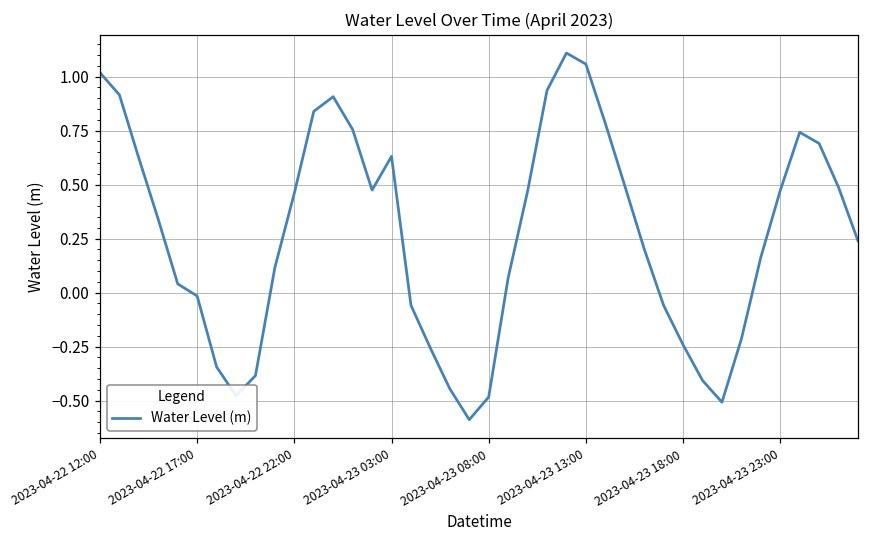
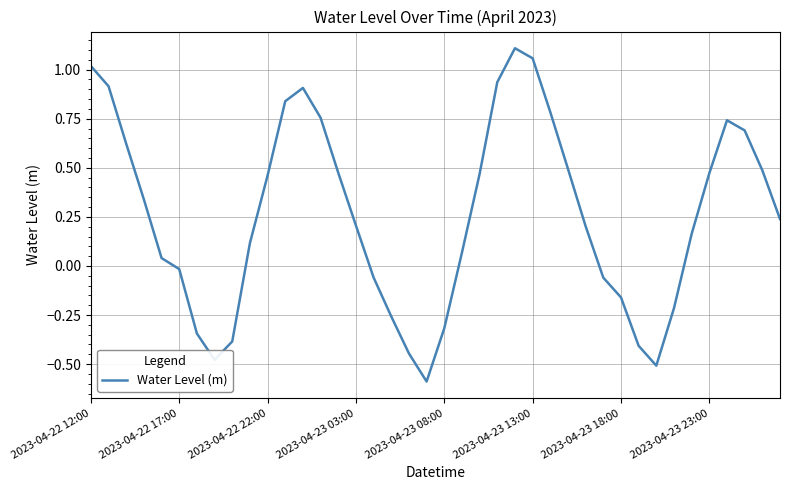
  {
    "2023-04-22 12:00": 1.02,
    "2023-04-22 17:00": -0.02,
    "2023-04-22 22:00": 0.46,
-   "2023-04-23 03:00": 0.63,
-   "2023-04-23 08:00": -0.48,
+   "2023-04-23 03:00": 0.21,
+   "2023-04-23 08:00": -0.32,
    "2023-04-23 13:00": 1.06,
-   "2023-04-23 18:00": -0.24,
+   "2023-04-23 18:00": -0.16,
    "2023-04-23 23:00": 0.47
  }
